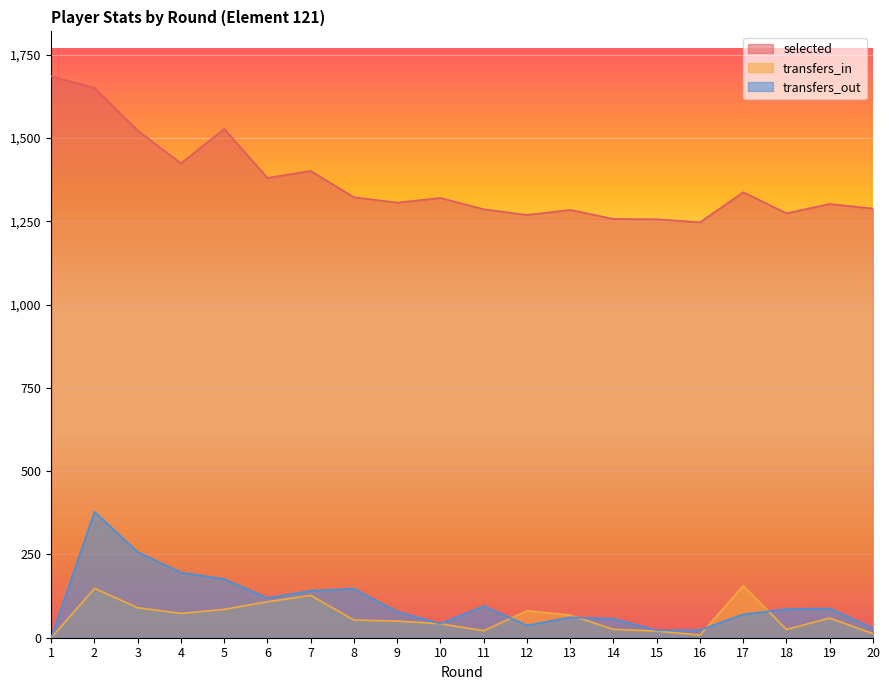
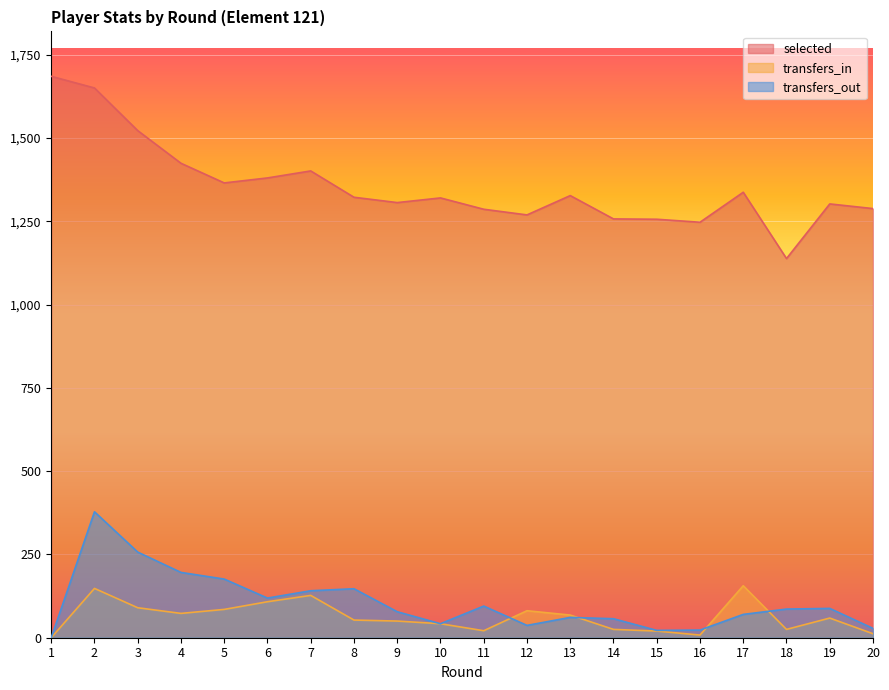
  {
    "selected": {
      "1": "1,690",
      "2": "1,650",
      "3": "1,520",
      "4": "1,420",
-     "5": "1,530",
+     "5": "1,370",
      "6": "1,380",
      "7": "1,400",
      "8": "1,320",
      "9": "1,310",
      "10": "1,320",
      "11": "1,290",
      "12": "1,270",
-     "13": "1,280",
+     "13": "1,330",
      "14": "1,260",
      "15": "1,260",
      "16": "1,250",
      "17": "1,340",
-     "18": "1,270",
+     "18": "1,140",
      "19": "1,300",
      "20": "1,290"
    },
    "transfers_in": {
      "2": "150",
      "3": "90",
      "4": "70",
      "5": "90",
      "6": "110",
      "7": "130",
      "8": "50",
      "9": "50",
      "11": "20",
      "12": "80",
      "14": "30",
      "16": "10",
      "17": "160",
      "18": "30",
      "19": "60",
      "20": "10"
    },
    "transfers_out": {
      "2": "380",
      "3": "260",
      "4": "200",
      "5": "180",
      "6": "120",
      "7": "140",
      "8": "150",
      "9": "80",
      "11": "100",
      "12": "40",
      "14": "60",
      "16": "20",
      "17": "70",
      "18": "90",
      "19": "90",
      "20": "30"
    }
  }
